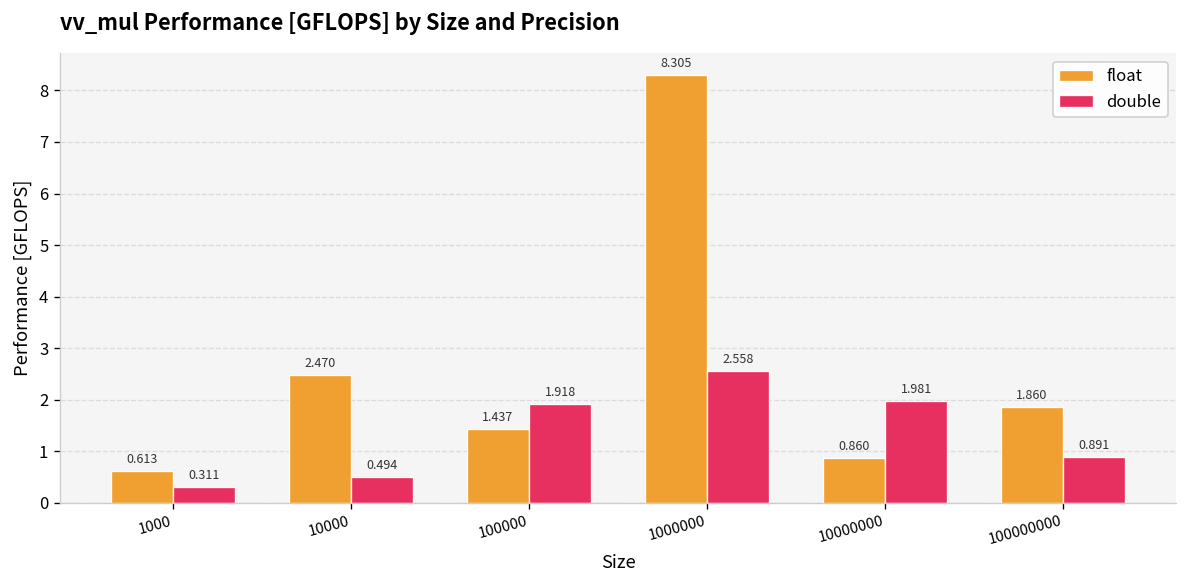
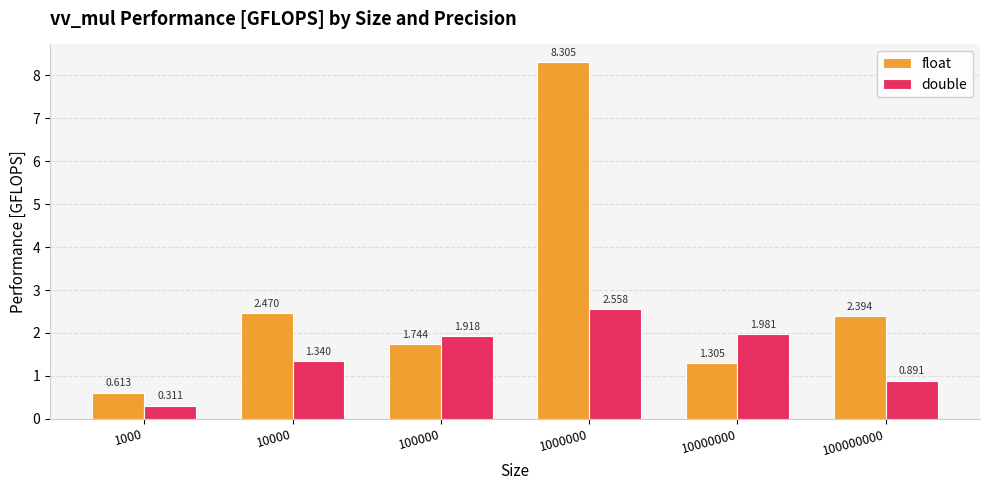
  {
    "float": {
      "1000": 0.613,
      "10000": 2.470,
-     "100000": 1.437,
+     "100000": 1.744,
      "1000000": 8.305,
-     "10000000": 0.860,
-     "100000000": 1.860
+     "10000000": 1.305,
+     "100000000": 2.394
    },
    "double": {
      "1000": 0.311,
-     "10000": 0.494,
+     "10000": 1.340,
      "100000": 1.918,
      "1000000": 2.558,
      "10000000": 1.981,
      "100000000": 0.891
    }
  }
